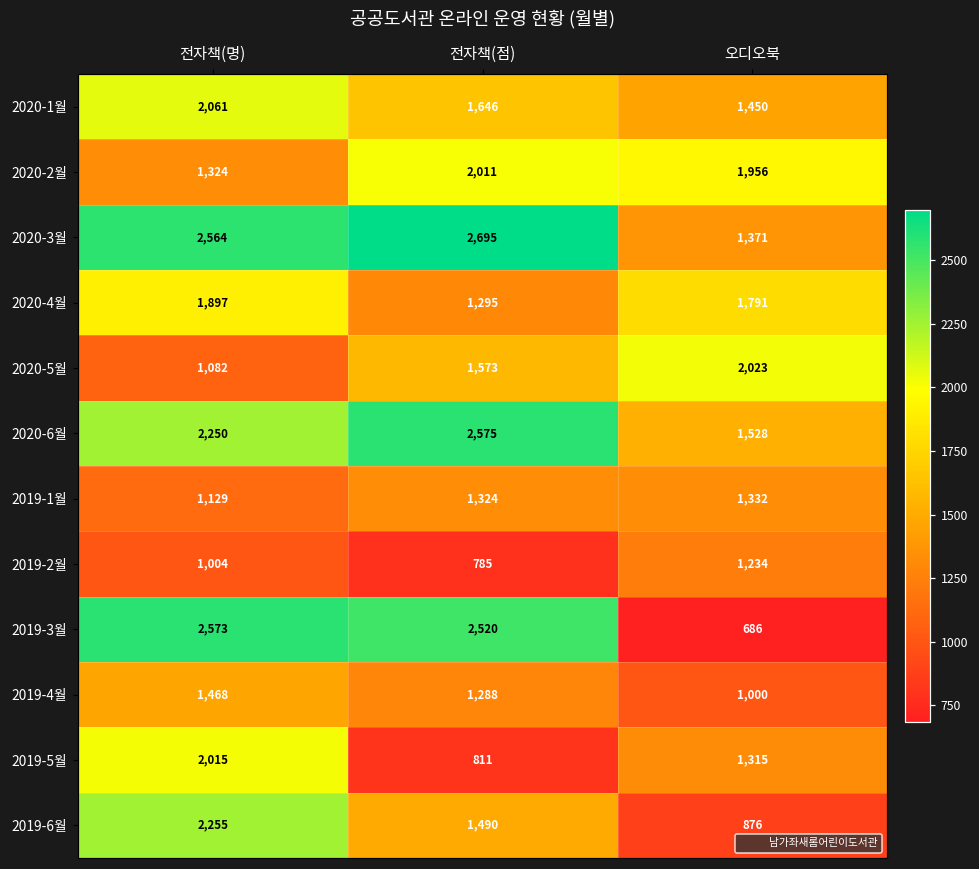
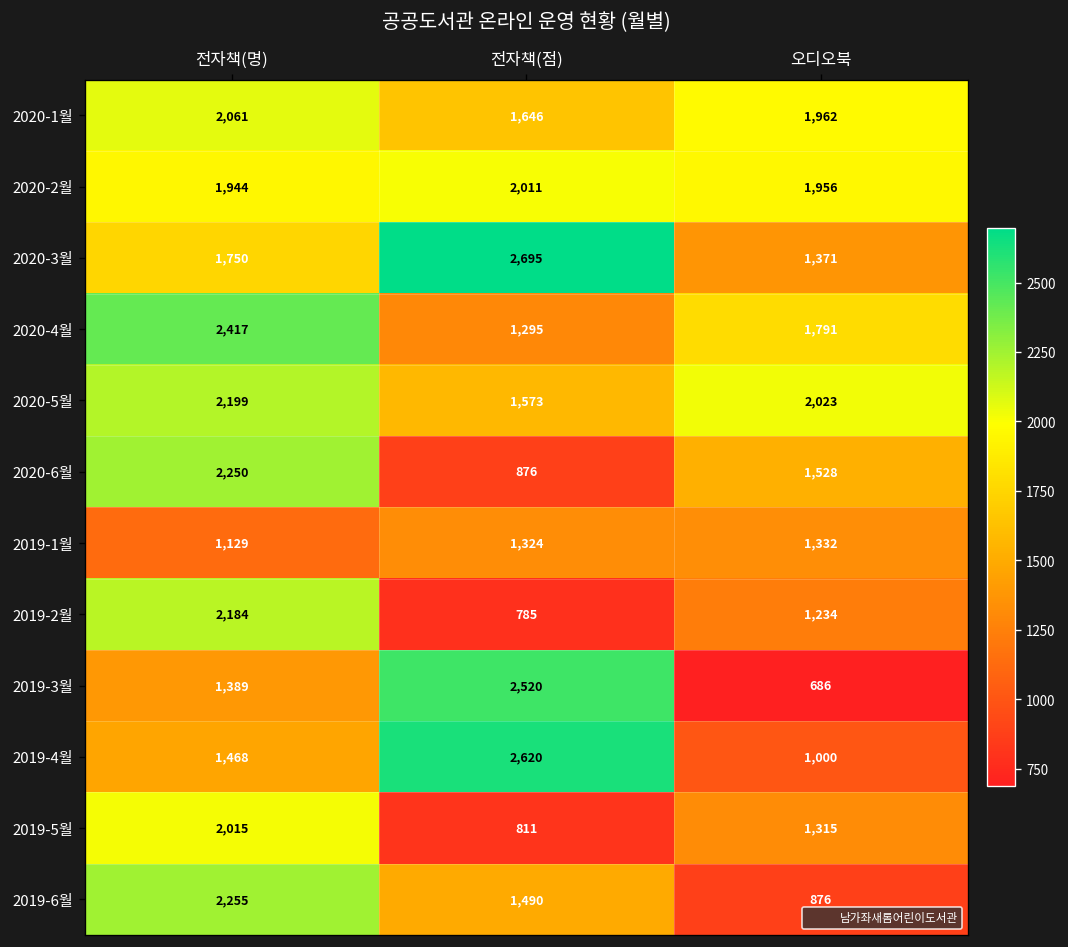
  {
    "2020-1월": {
      "전자책(명)": "2,061",
      "전자책(점)": "1,646",
-     "오디오북": "1,450"
+     "오디오북": "1,962"
    },
    "2020-2월": {
-     "전자책(명)": "1,324",
+     "전자책(명)": "1,944",
      "전자책(점)": "2,011",
      "오디오북": "1,956"
    },
    "2020-3월": {
-     "전자책(명)": "2,564",
+     "전자책(명)": "1,750",
      "전자책(점)": "2,695",
      "오디오북": "1,371"
    },
    "2020-4월": {
-     "전자책(명)": "1,897",
+     "전자책(명)": "2,417",
      "전자책(점)": "1,295",
      "오디오북": "1,791"
    },
    "2020-5월": {
-     "전자책(명)": "1,082",
+     "전자책(명)": "2,199",
      "전자책(점)": "1,573",
      "오디오북": "2,023"
    },
    "2020-6월": {
      "전자책(명)": "2,250",
-     "전자책(점)": "2,575",
+     "전자책(점)": "876",
      "오디오북": "1,528"
    },
    "2019-1월": {
      "전자책(명)": "1,129",
      "전자책(점)": "1,324",
      "오디오북": "1,332"
    },
    "2019-2월": {
-     "전자책(명)": "1,004",
+     "전자책(명)": "2,184",
      "전자책(점)": "785",
      "오디오북": "1,234"
    },
    "2019-3월": {
-     "전자책(명)": "2,573",
+     "전자책(명)": "1,389",
      "전자책(점)": "2,520",
      "오디오북": "686"
    },
    "2019-4월": {
      "전자책(명)": "1,468",
-     "전자책(점)": "1,288",
+     "전자책(점)": "2,620",
      "오디오북": "1,000"
    },
    "2019-5월": {
      "전자책(명)": "2,015",
      "전자책(점)": "811",
      "오디오북": "1,315"
    },
    "2019-6월": {
      "전자책(명)": "2,255",
      "전자책(점)": "1,490",
      "오디오북": "876"
    }
  }
